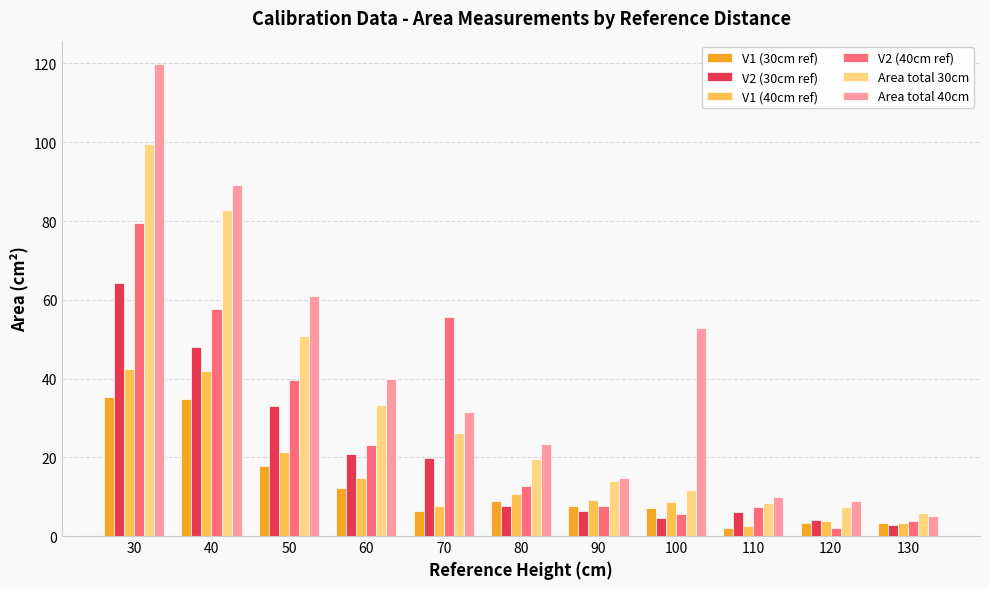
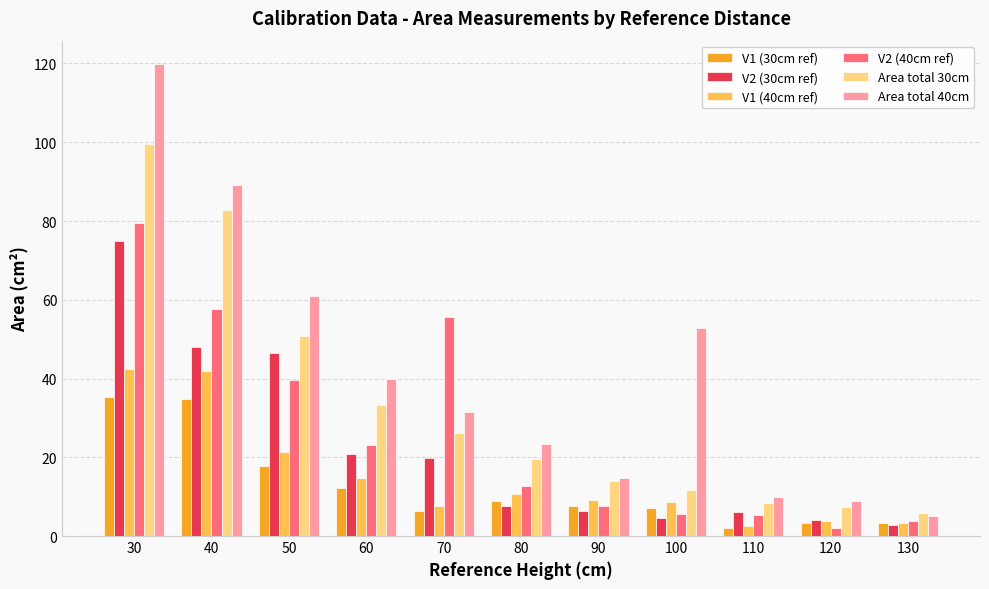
  {
    "V2 (30cm ref)": {
-     "30": 64,
+     "30": 75,
      "40": 48,
-     "50": 33,
+     "50": 47,
      "60": 21,
      "70": 20,
      "80": 8,
      "90": 6,
      "100": 5,
      "110": 6,
      "120": 4,
      "130": 3
    },
    "V2 (40cm ref)": {
      "30": 79,
      "40": 58,
      "50": 40,
      "60": 23,
      "70": 56,
      "80": 13,
      "90": 8,
      "100": 6,
-     "110": 7,
+     "110": 5,
      "120": 2,
      "130": 4
    },
    "Area total 40cm": {
      "30": 120,
      "40": 89,
      "50": 61,
      "60": 40,
      "70": 31,
      "80": 23,
      "90": 15,
      "100": 53,
      "110": 10,
      "120": 9,
      "130": 5
    }
  }
